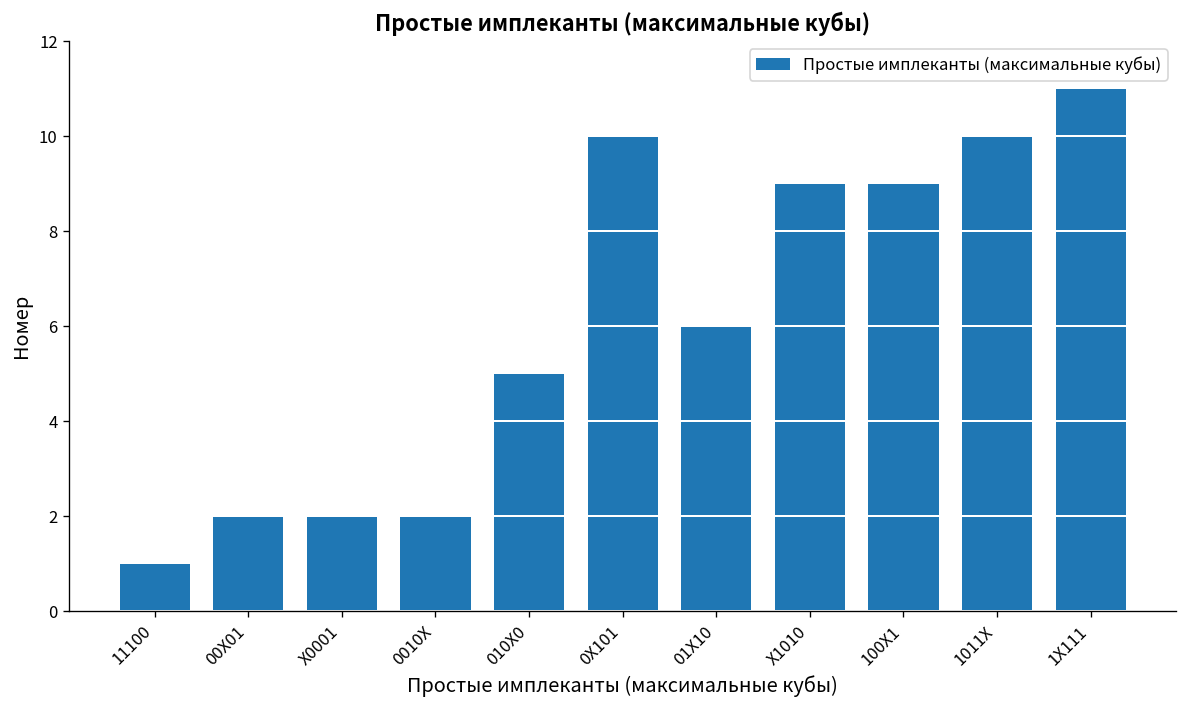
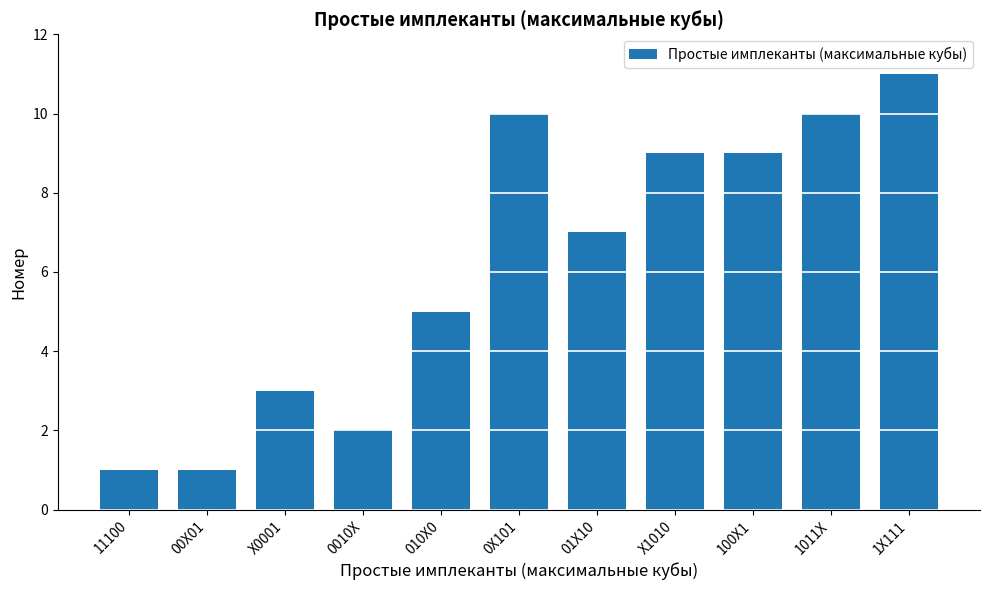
  {
    "11100": 1,
-   "00X01": 2,
-   "X0001": 2,
+   "00X01": 1,
+   "X0001": 3,
    "0010X": 2,
    "010X0": 5,
    "0X101": 10,
-   "01X10": 6,
+   "01X10": 7,
    "X1010": 9,
    "100X1": 9,
    "1011X": 10,
    "1X111": 11
  }
